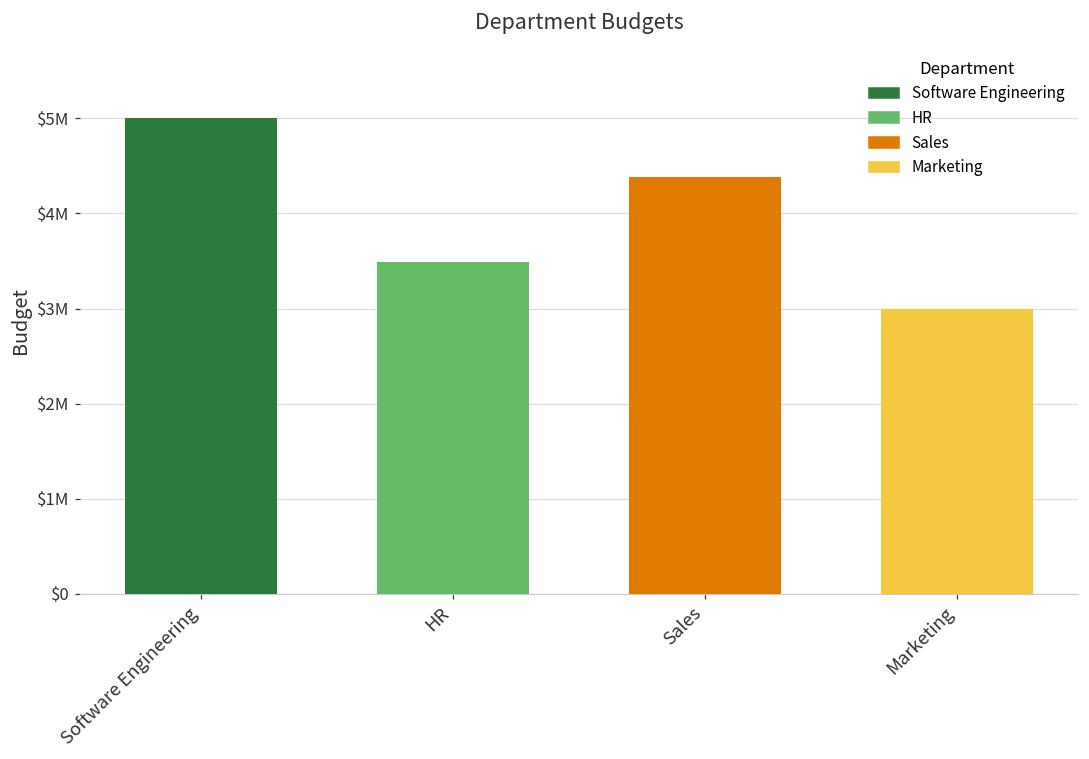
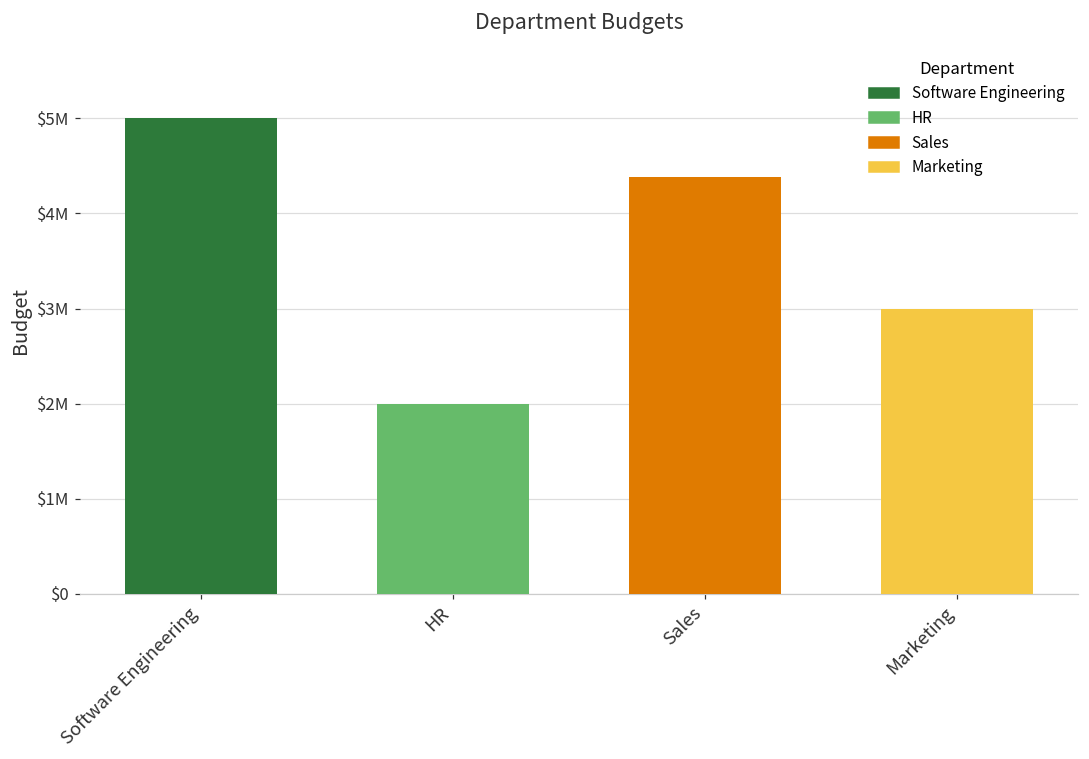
  {
    "Software Engineering": "$5000000",
-   "HR": "$3500000",
+   "HR": "$2000000",
    "Sales": "$4400000",
    "Marketing": "$3000000"
  }
